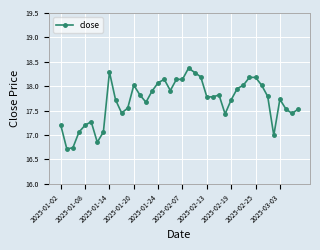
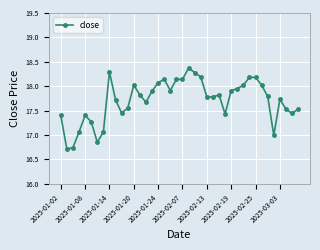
  {
-   "2025-01-02": 17.2,
-   "2025-01-08": 17.2,
+   "2025-01-02": 17.4,
+   "2025-01-08": 17.4,
    "2025-01-14": 18.3,
    "2025-01-20": 18.0,
    "2025-01-24": 18.1,
    "2025-02-07": 18.1,
    "2025-02-13": 17.8,
-   "2025-02-19": 17.7,
+   "2025-02-19": 17.9,
    "2025-02-25": 18.2,
    "2025-03-03": 17.7
  }
